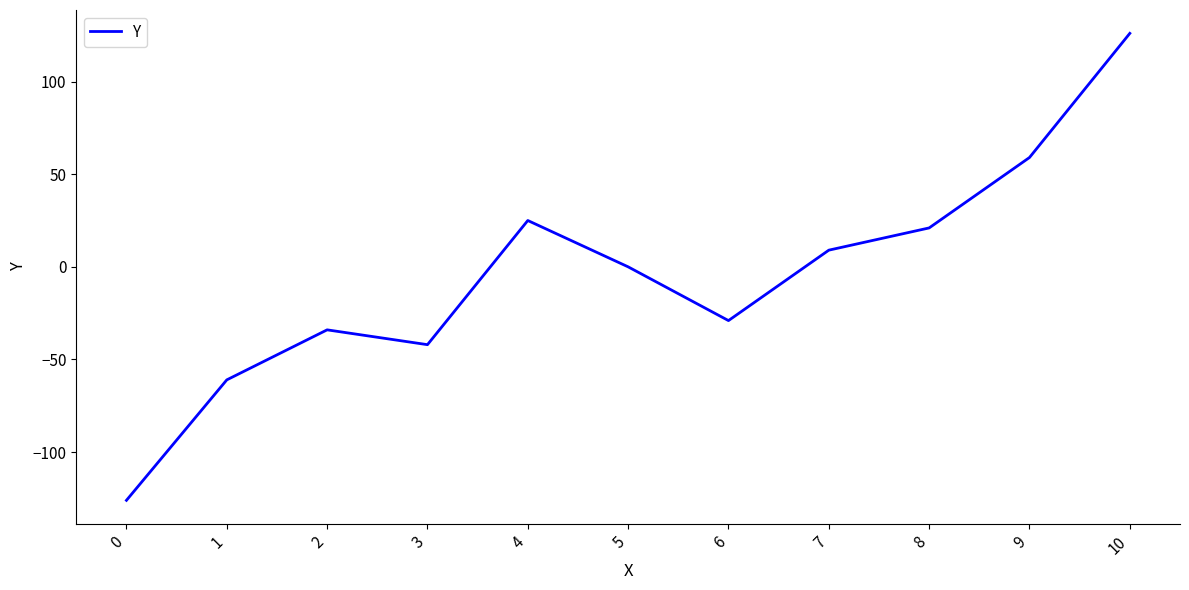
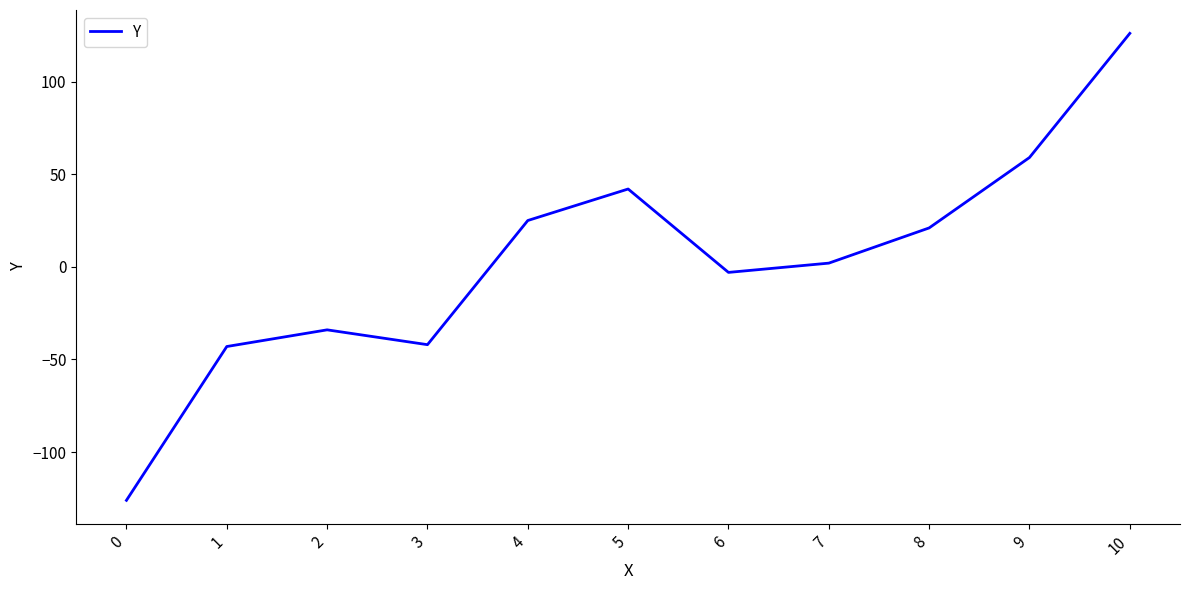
  {
    "0": -126,
-   "1": -61,
+   "1": -43,
    "2": -34,
    "3": -42,
    "4": 25,
-   "5": 0,
-   "6": -29,
-   "7": 9,
+   "5": 42,
+   "6": -3,
+   "7": 2,
    "8": 21,
    "9": 59,
    "10": 126
  }
